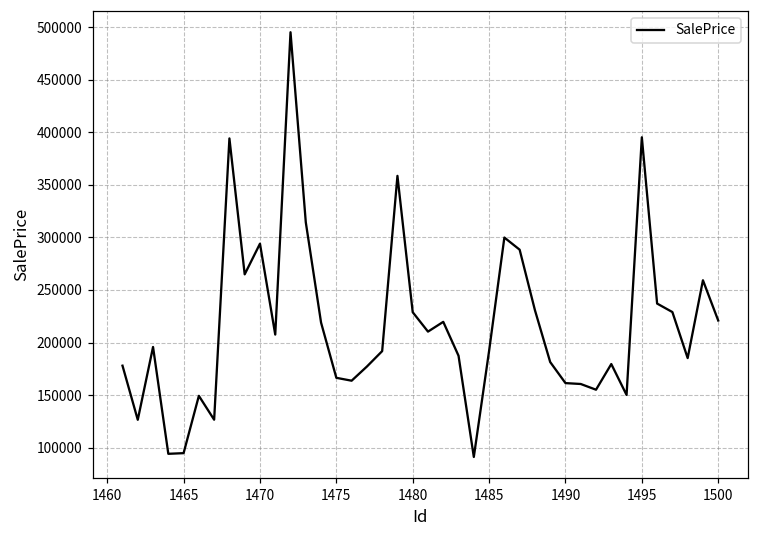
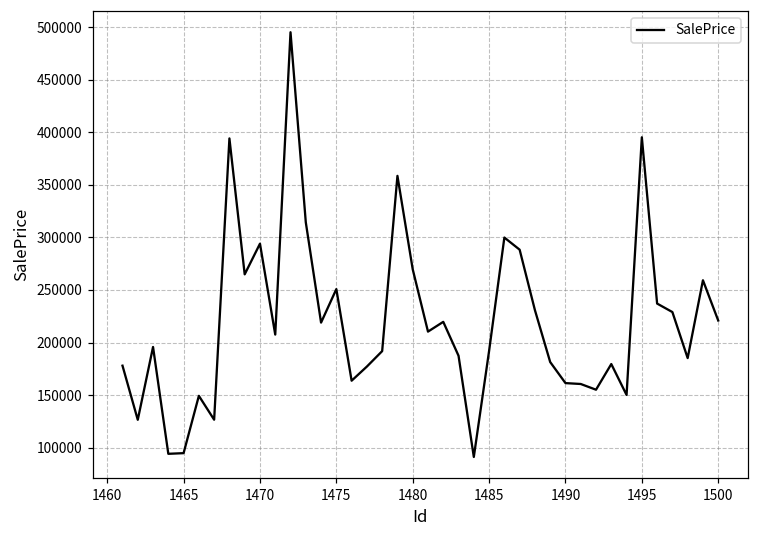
  {
    "1465": 90000,
    "1470": 290000,
-   "1475": 170000,
-   "1480": 230000,
+   "1475": 250000,
+   "1480": 270000,
    "1485": 190000,
    "1490": 160000,
    "1495": 400000,
    "1500": 220000
  }
